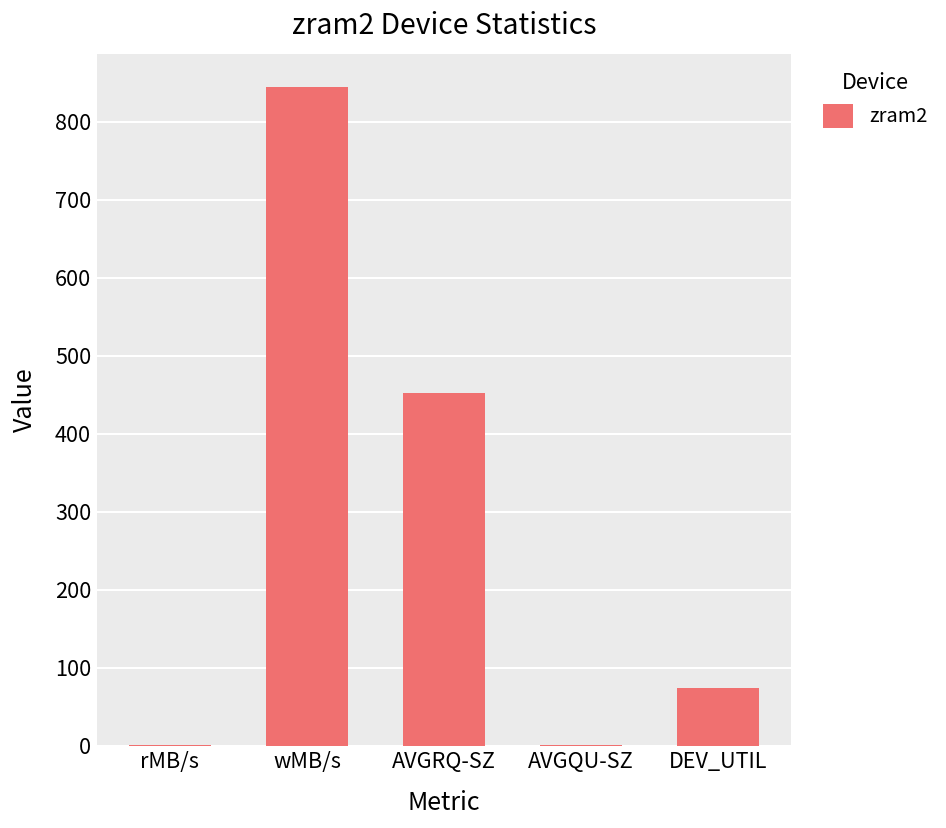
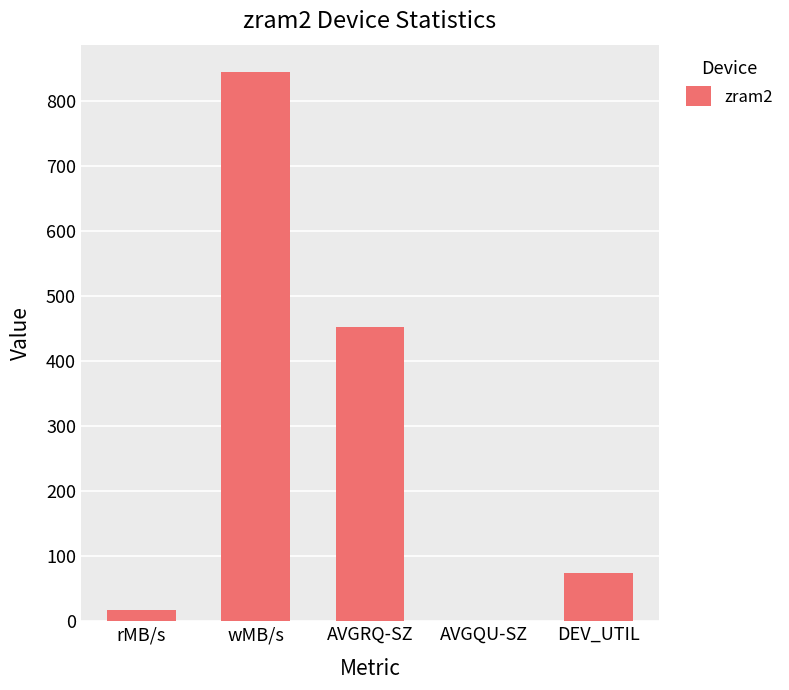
  {
-   "rMB/s": 0,
+   "rMB/s": 20,
    "wMB/s": 840,
    "AVGRQ-SZ": 450,
    "DEV_UTIL": 70
  }
